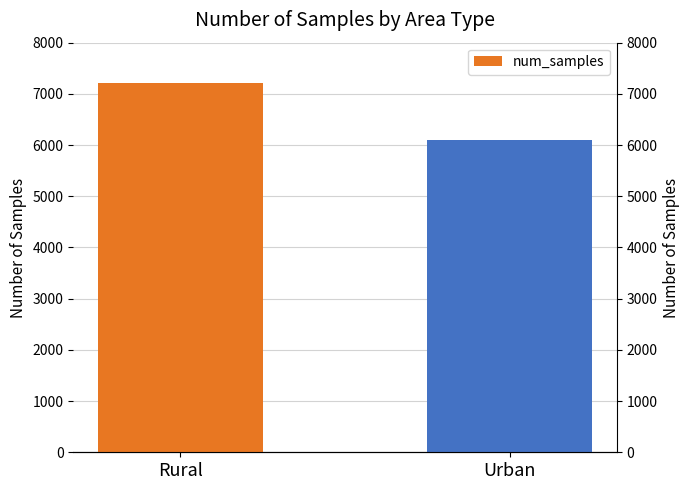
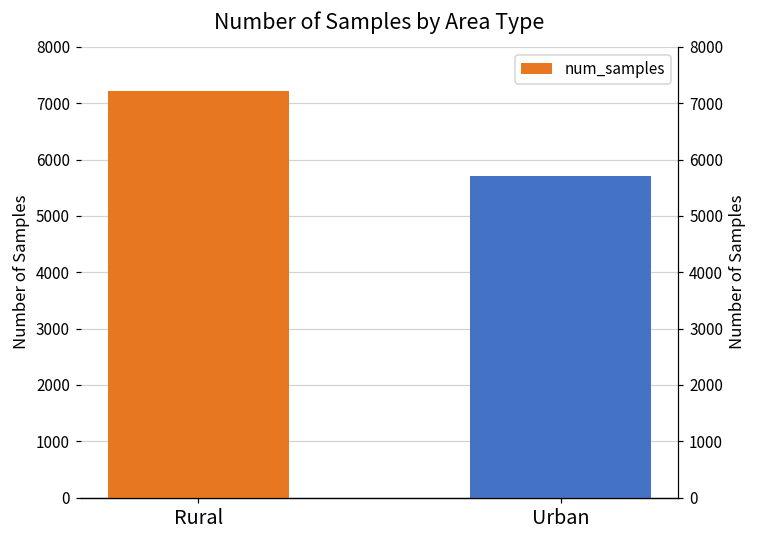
  {
    "Rural": 7200,
-   "Urban": 6100
+   "Urban": 5700
  }
